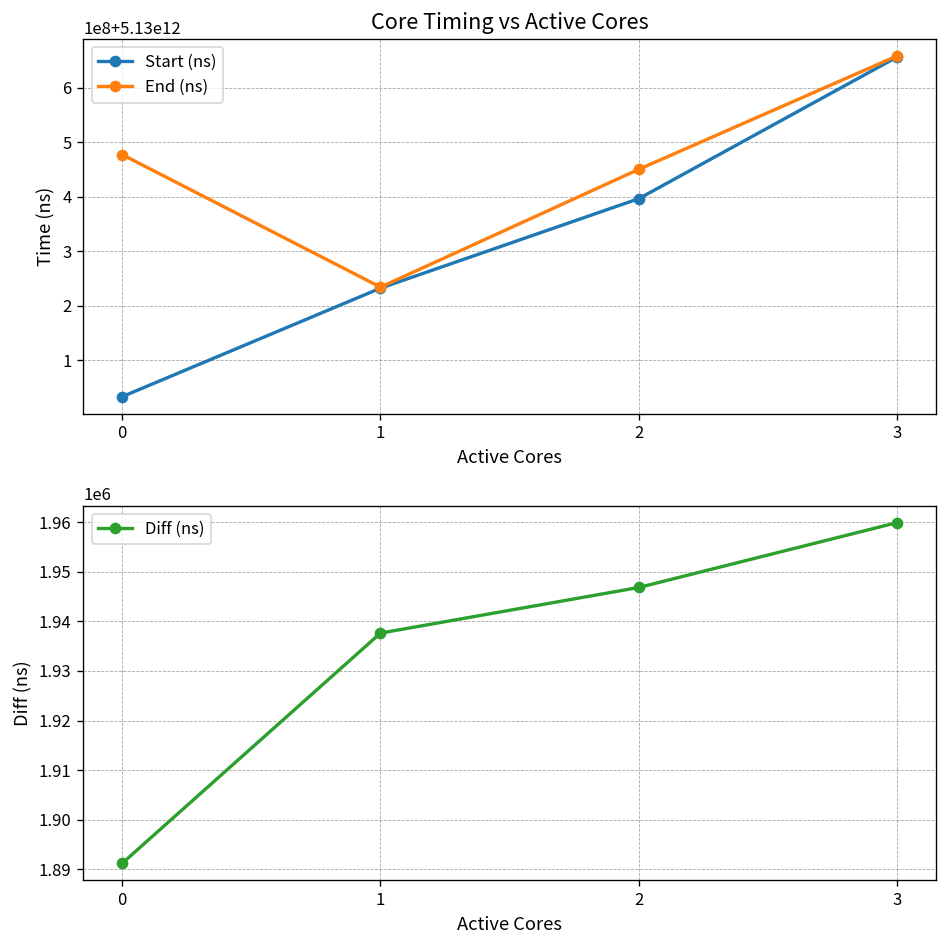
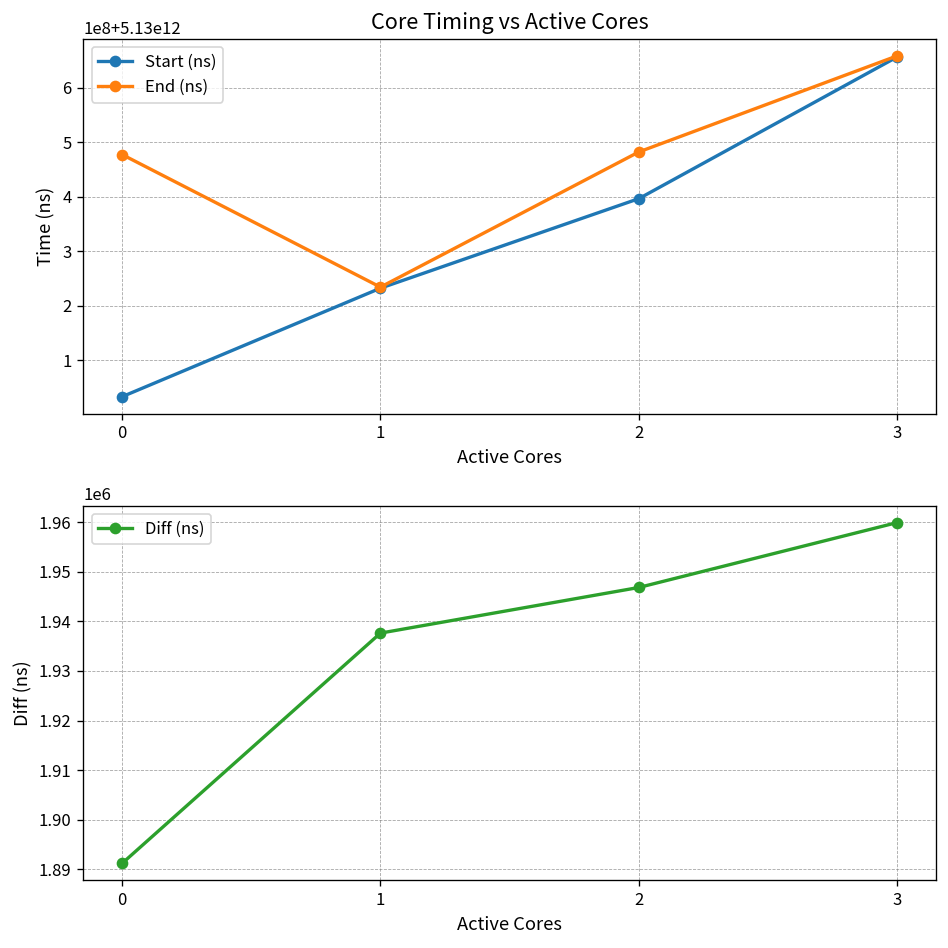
  {
    "Core Timing vs Active Cores": {
      "Start (ns)": {
        "0": 5130030000000,
        "2": 5130400000000
      },
      "End (ns)": {
        "0": 5130480000000,
-       "2": 5130450000000
+       "2": 5130480000000
      }
    }
  }
